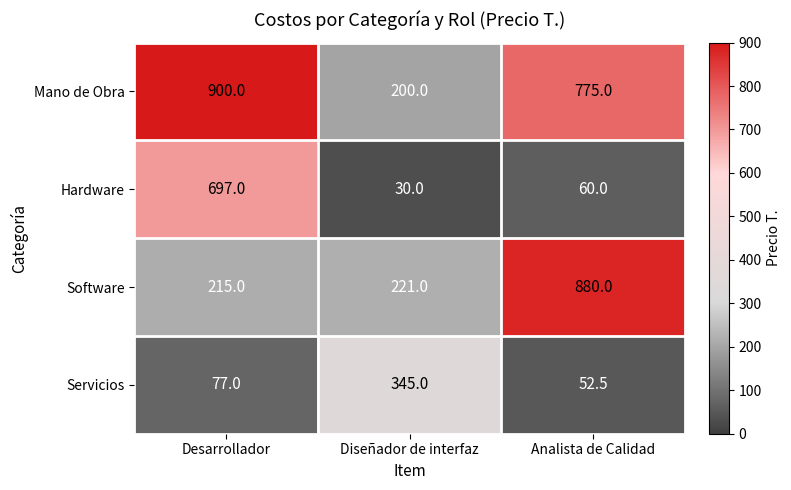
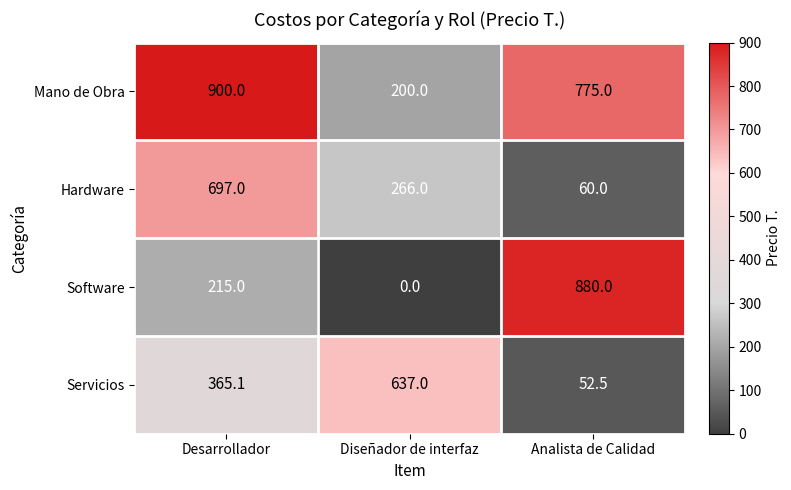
  {
    "Mano de Obra": {
      "Desarrollador": 900.0,
      "Diseñador de interfaz": 200.0,
      "Analista de Calidad": 775.0
    },
    "Hardware": {
      "Desarrollador": 697.0,
-     "Diseñador de interfaz": 30.0,
+     "Diseñador de interfaz": 266.0,
      "Analista de Calidad": 60.0
    },
    "Software": {
      "Desarrollador": 215.0,
-     "Diseñador de interfaz": 221.0,
+     "Diseñador de interfaz": 0.0,
      "Analista de Calidad": 880.0
    },
    "Servicios": {
-     "Desarrollador": 77.0,
-     "Diseñador de interfaz": 345.0,
+     "Desarrollador": 365.1,
+     "Diseñador de interfaz": 637.0,
      "Analista de Calidad": 52.5
    }
  }
